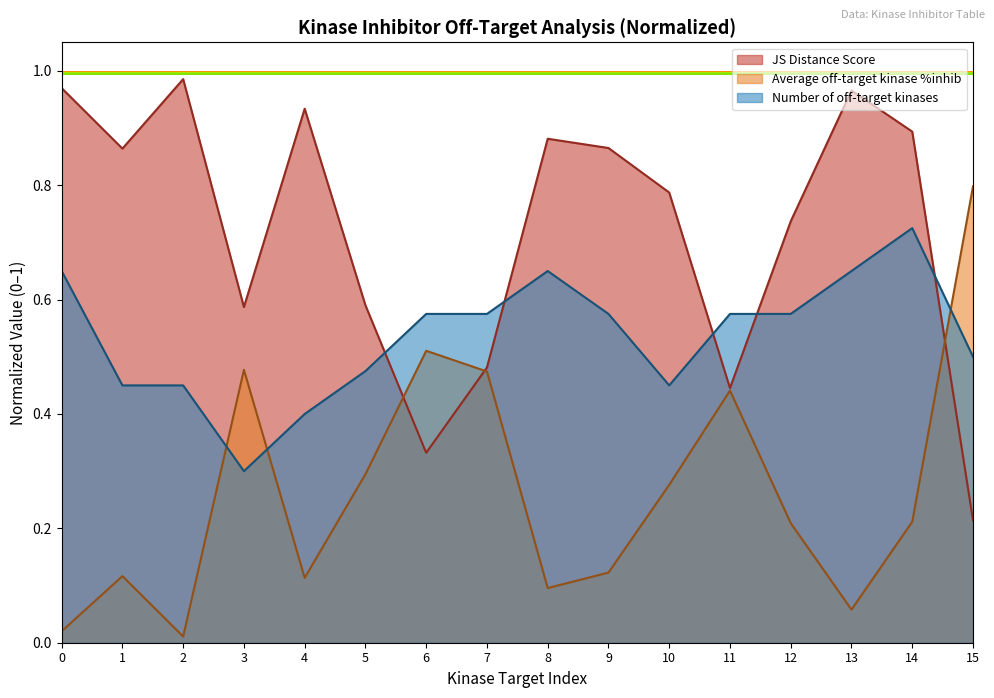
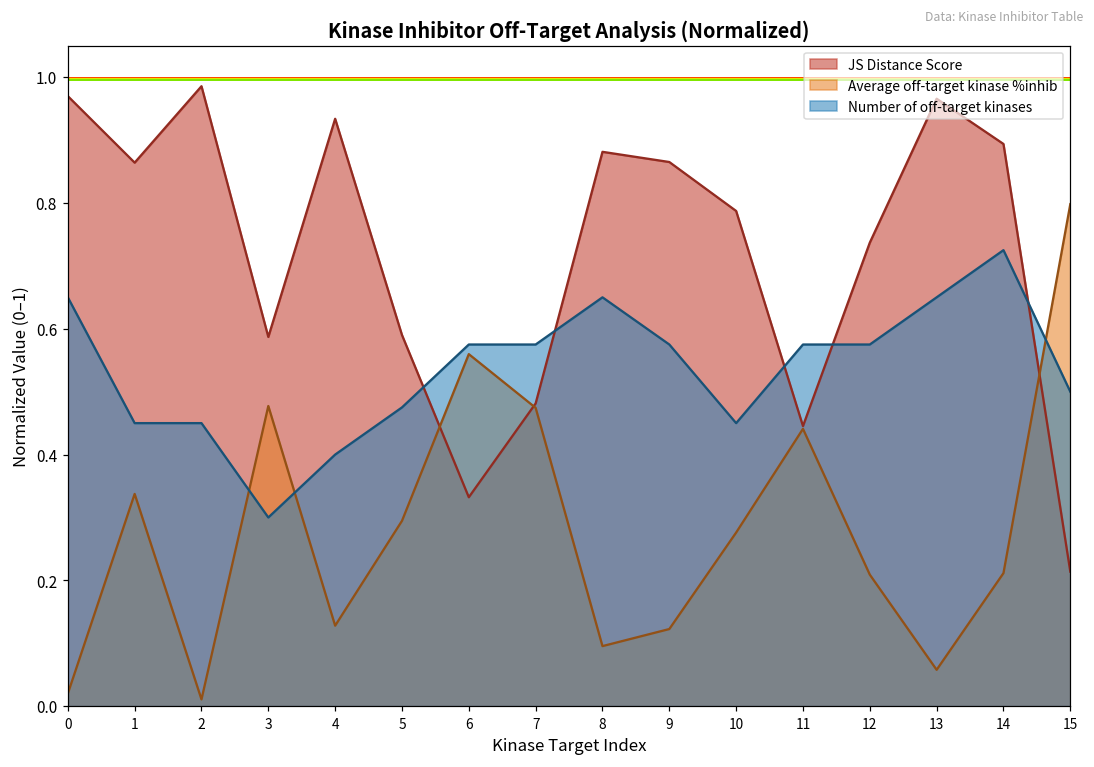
  {
    "JS Distance Score": {
      "0": 0.97,
      "1": 0.86,
      "2": 0.99,
      "3": 0.59,
      "4": 0.93,
      "5": 0.59,
      "6": 0.33,
      "7": 0.48,
      "8": 0.88,
      "9": 0.87,
      "10": 0.79,
      "12": 0.74,
      "14": 0.89,
      "15": 0.21
    },
    "Average off-target kinase %inhib": {
      "0": 0.02,
-     "1": 0.12,
+     "1": 0.34,
      "2": 0.01,
      "3": 0.48,
-     "4": 0.11,
+     "4": 0.13,
      "5": 0.29,
-     "6": 0.51,
+     "6": 0.56,
      "7": 0.47,
      "8": 0.10,
      "9": 0.12,
      "10": 0.28,
      "12": 0.21,
      "13": 0.06,
      "14": 0.21,
      "15": 0.80
    },
    "Number of off-target kinases": {
      "0": 0.65,
      "1": 0.45,
      "2": 0.45,
      "3": 0.30,
      "4": 0.40,
      "5": 0.48,
      "6": 0.58,
      "7": 0.58,
      "8": 0.65,
      "9": 0.58,
      "10": 0.45,
      "11": 0.58,
      "12": 0.58,
      "13": 0.65,
      "14": 0.73,
      "15": 0.50
    }
  }
